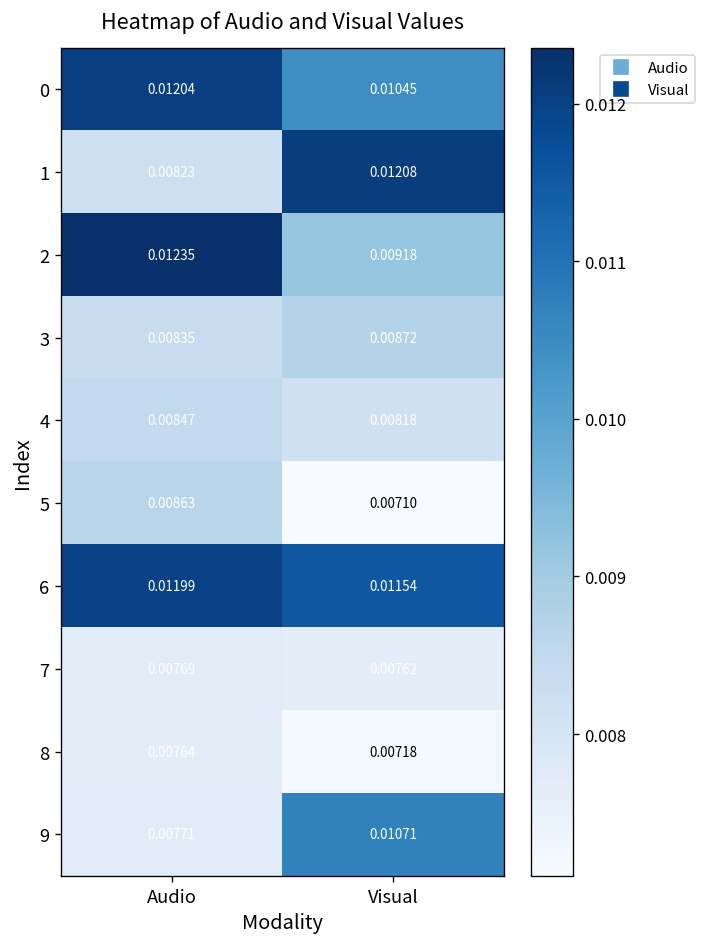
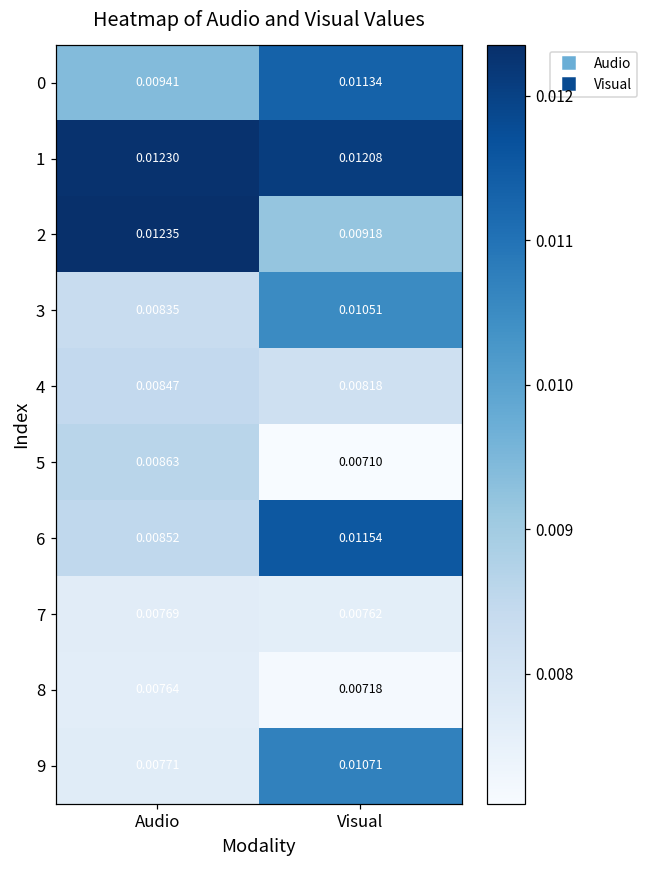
  {
    "0": {
-     "Audio": 0.01204,
-     "Visual": 0.01045
+     "Audio": 0.00941,
+     "Visual": 0.01134
    },
    "1": {
-     "Audio": 0.00823,
+     "Audio": 0.01230,
      "Visual": 0.01208
    },
    "2": {
      "Audio": 0.01235,
      "Visual": 0.00918
    },
    "3": {
      "Audio": 0.00835,
-     "Visual": 0.00872
+     "Visual": 0.01051
    },
    "4": {
      "Audio": 0.00847,
      "Visual": 0.00818
    },
    "5": {
      "Audio": 0.00863,
      "Visual": 0.00710
    },
    "6": {
-     "Audio": 0.01199,
+     "Audio": 0.00852,
      "Visual": 0.01154
    },
    "8": {
      "Visual": 0.00718
    },
    "9": {
      "Visual": 0.01071
    }
  }
